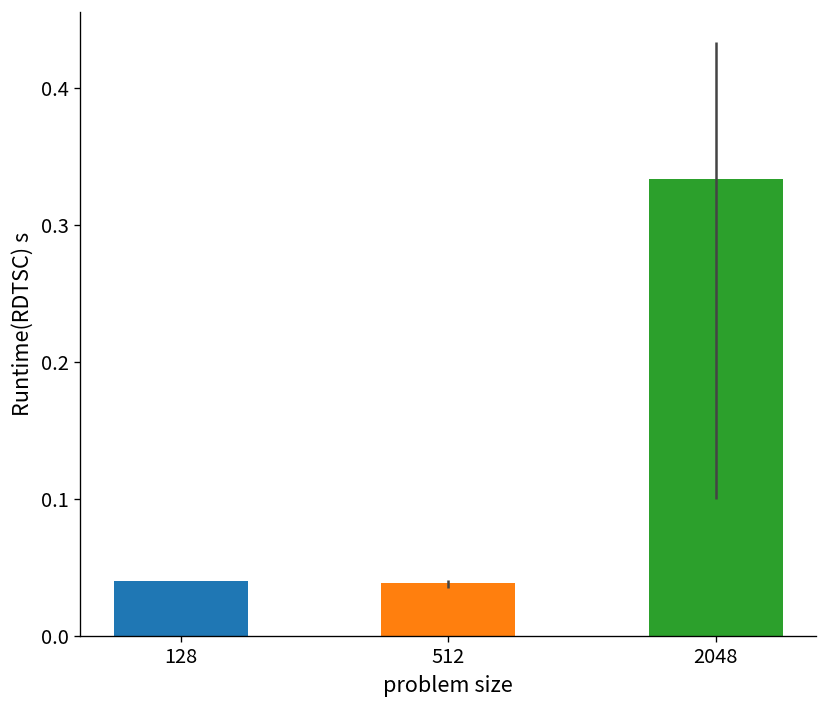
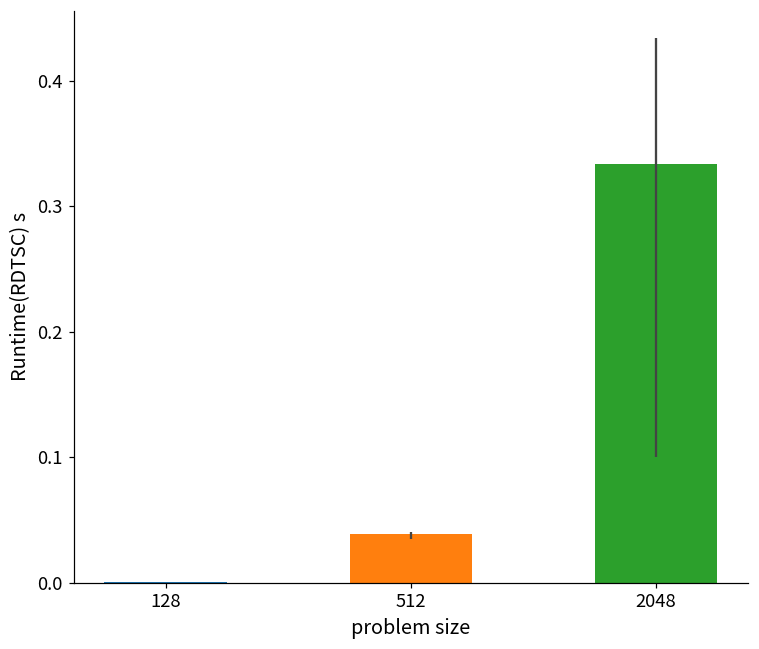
  {
-   "128": 0.040,
+   "128": 0.000,
    "512": 0.038,
    "2048": 0.334
  }
